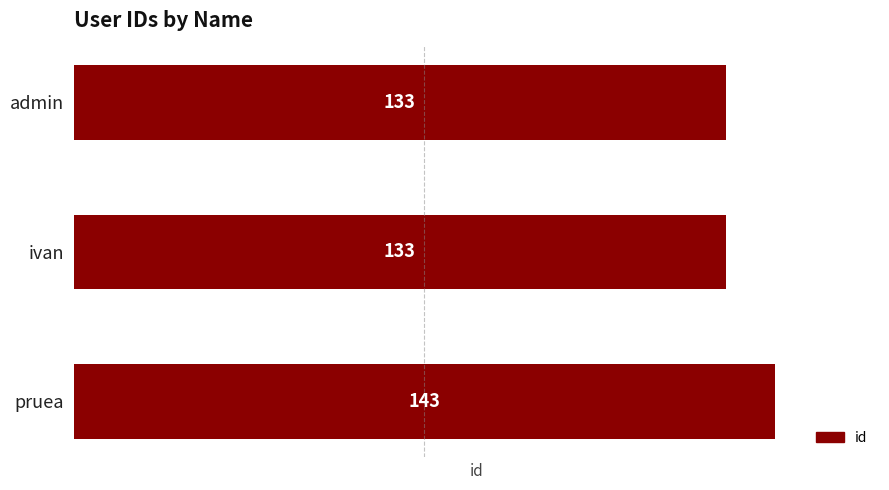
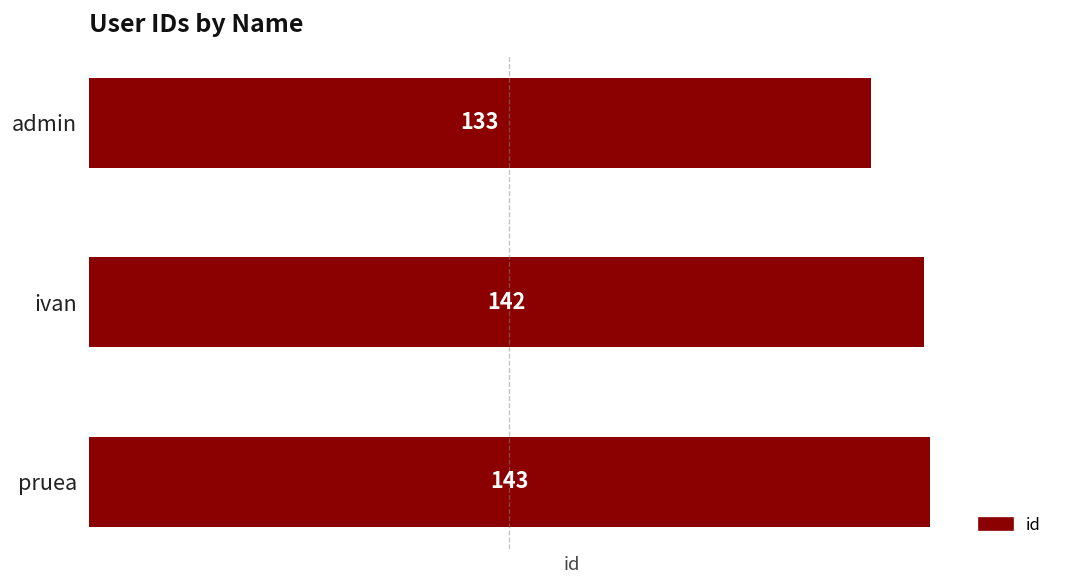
  {
    "admin": 133,
-   "ivan": 133,
+   "ivan": 142,
    "pruea": 143
  }
